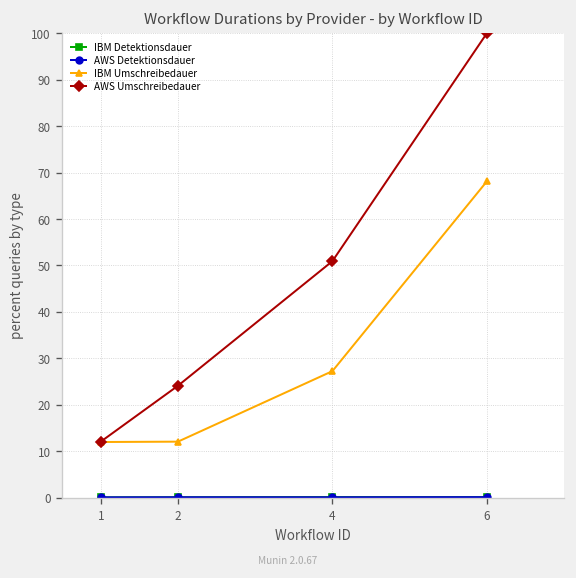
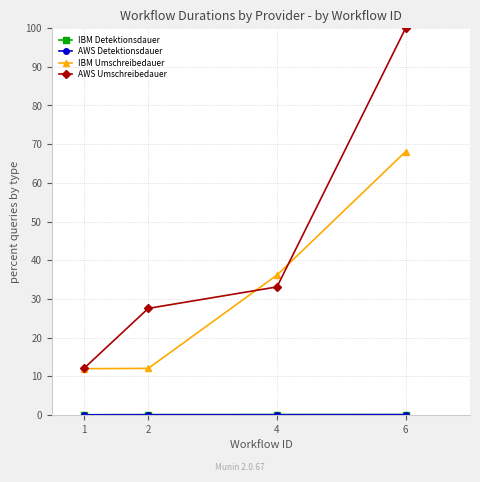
  {
    "AWS Detektionsdauer": {
      "1": 0,
      "2": 0,
      "4": 0,
      "6": 0
    },
    "IBM Umschreibedauer": {
      "2": 12,
-     "4": 27,
+     "4": 36,
      "6": 68
    },
    "AWS Umschreibedauer": {
-     "2": 24,
-     "4": 51,
+     "2": 28,
+     "4": 33,
      "6": 100
    }
  }
